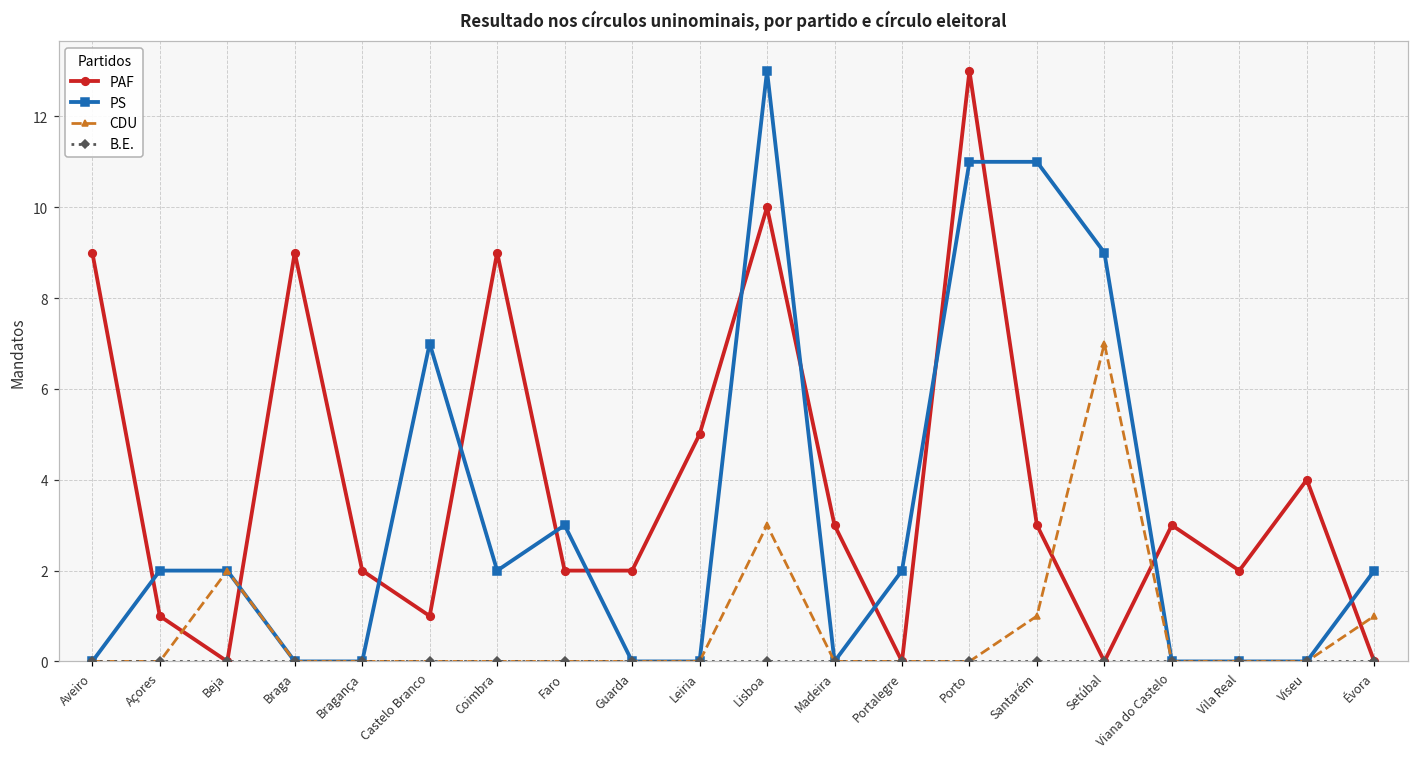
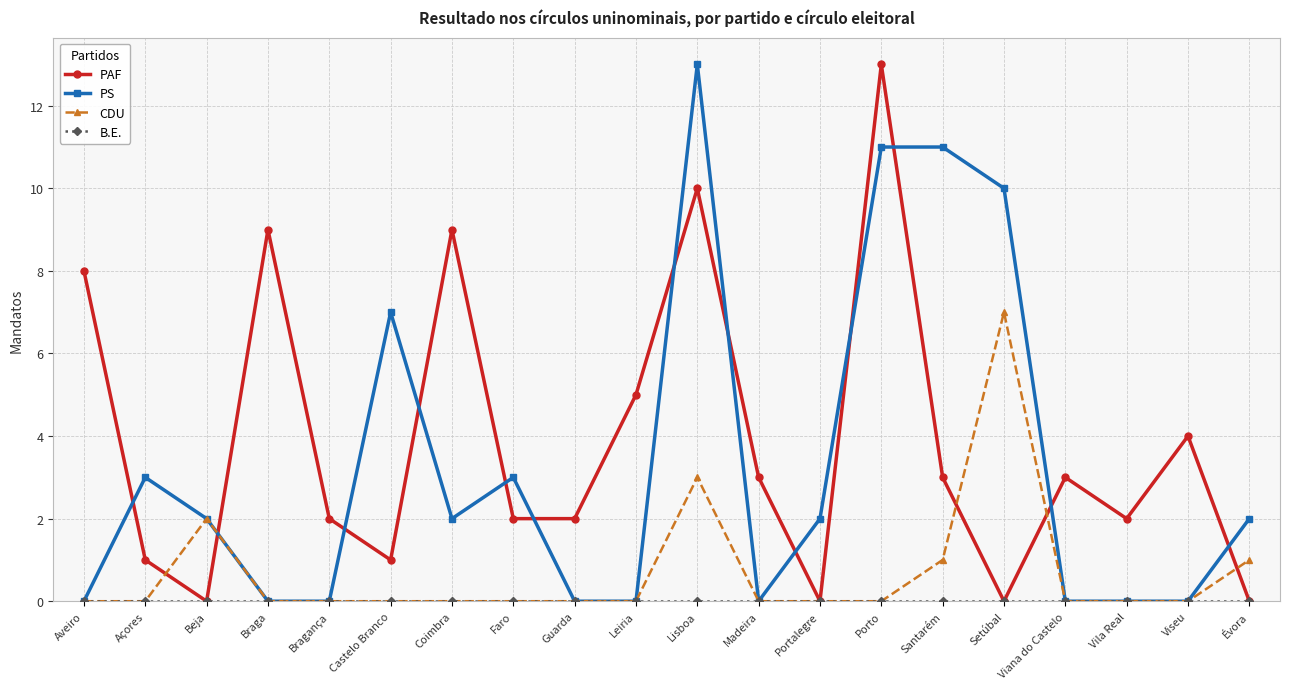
  {
    "PAF": {
-     "Aveiro": 9,
+     "Aveiro": 8,
      "Açores": 1,
      "Braga": 9,
      "Bragança": 2,
      "Castelo Branco": 1,
      "Coimbra": 9,
      "Faro": 2,
      "Guarda": 2,
      "Leiria": 5,
      "Lisboa": 10,
      "Madeira": 3,
      "Porto": 13,
      "Santarém": 3,
      "Viana do Castelo": 3,
      "Vila Real": 2,
      "Viseu": 4
    },
    "PS": {
-     "Açores": 2,
+     "Açores": 3,
      "Castelo Branco": 7,
      "Coimbra": 2,
      "Faro": 3,
      "Lisboa": 13,
      "Portalegre": 2,
      "Porto": 11,
      "Santarém": 11,
-     "Setúbal": 9,
+     "Setúbal": 10,
      "Évora": 2
    },
    "CDU": {
      "Lisboa": 3,
      "Santarém": 1,
      "Setúbal": 7,
      "Évora": 1
    },
    "B.E.": {
      "Lisboa": 0,
      "Santarém": 0
    }
  }
